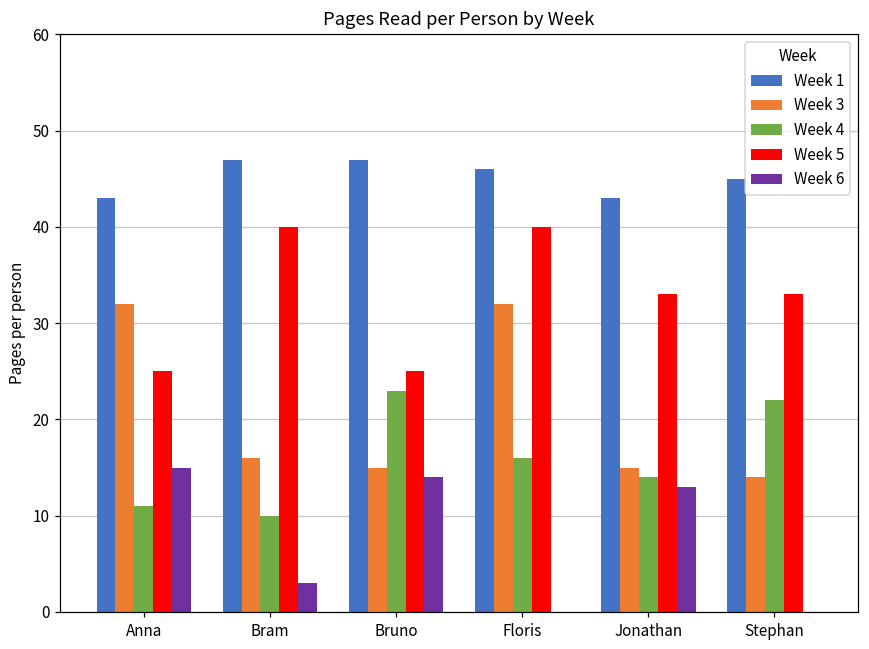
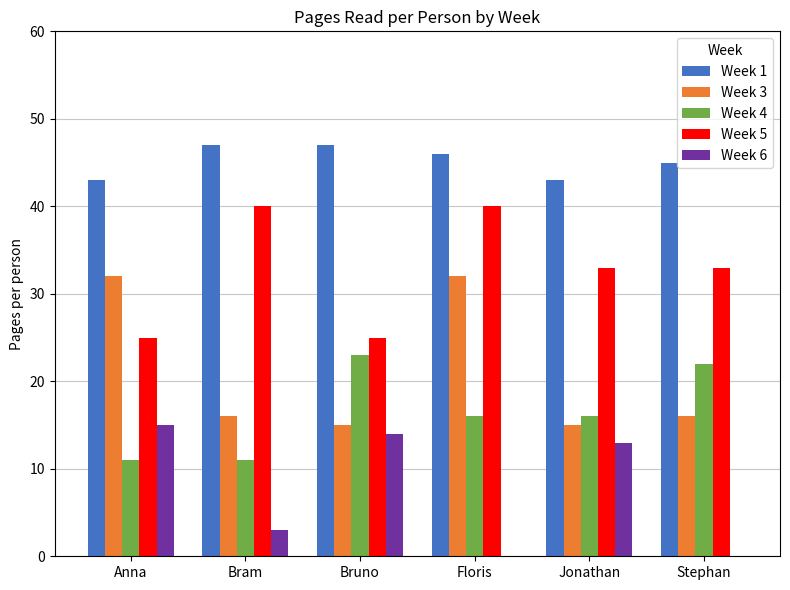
  {
    "Week 1": {
      "Anna": 43,
      "Bram": 47,
      "Bruno": 47,
      "Floris": 46,
      "Jonathan": 43,
      "Stephan": 45
    },
    "Week 3": {
      "Anna": 32,
      "Bram": 16,
      "Bruno": 15,
      "Floris": 32,
      "Jonathan": 15,
-     "Stephan": 14
+     "Stephan": 16
    },
    "Week 4": {
      "Anna": 11,
-     "Bram": 10,
+     "Bram": 11,
      "Bruno": 23,
      "Floris": 16,
-     "Jonathan": 14,
+     "Jonathan": 16,
      "Stephan": 22
    },
    "Week 5": {
      "Anna": 25,
      "Bram": 40,
      "Bruno": 25,
      "Floris": 40,
      "Jonathan": 33,
      "Stephan": 33
    },
    "Week 6": {
      "Anna": 15,
      "Bram": 3,
      "Bruno": 14,
      "Floris": 0,
      "Jonathan": 13,
      "Stephan": 0
    }
  }
